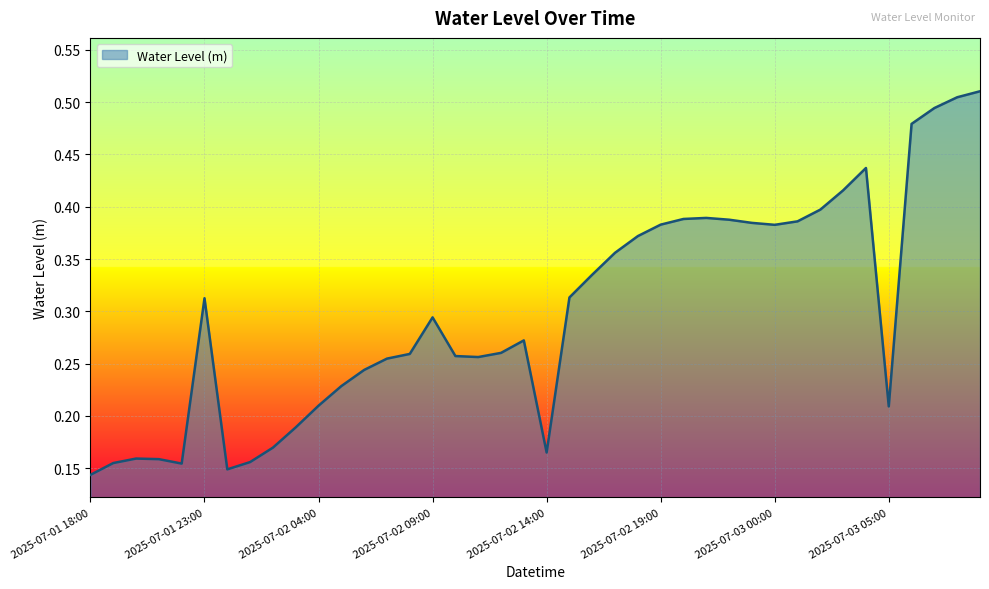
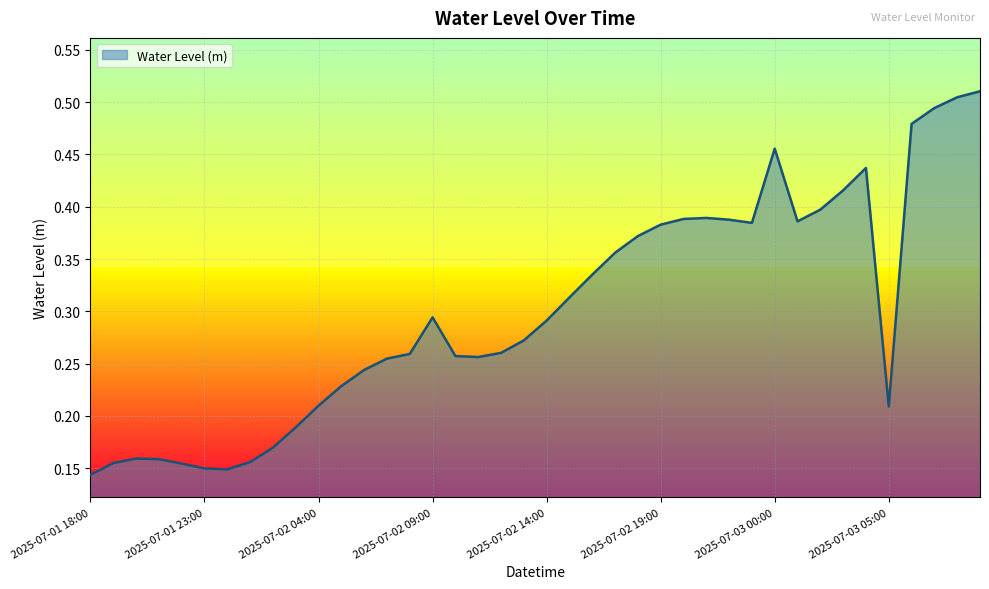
  {
    "2025-07-01 18:00": 0.144,
-   "2025-07-01 23:00": 0.313,
+   "2025-07-01 23:00": 0.150,
    "2025-07-02 04:00": 0.210,
    "2025-07-02 09:00": 0.294,
-   "2025-07-02 14:00": 0.165,
+   "2025-07-02 14:00": 0.291,
    "2025-07-02 19:00": 0.383,
-   "2025-07-03 00:00": 0.383,
+   "2025-07-03 00:00": 0.456,
    "2025-07-03 05:00": 0.209
  }
